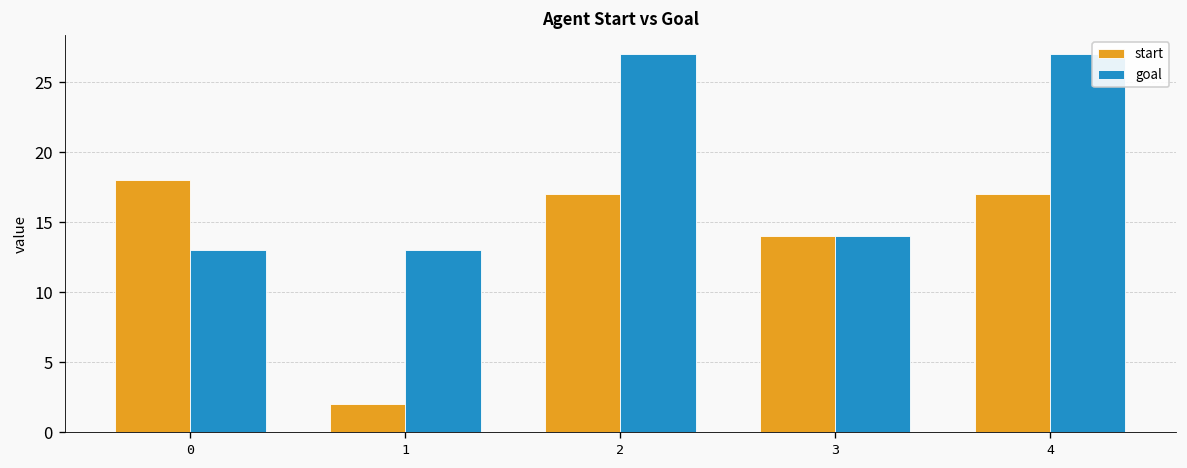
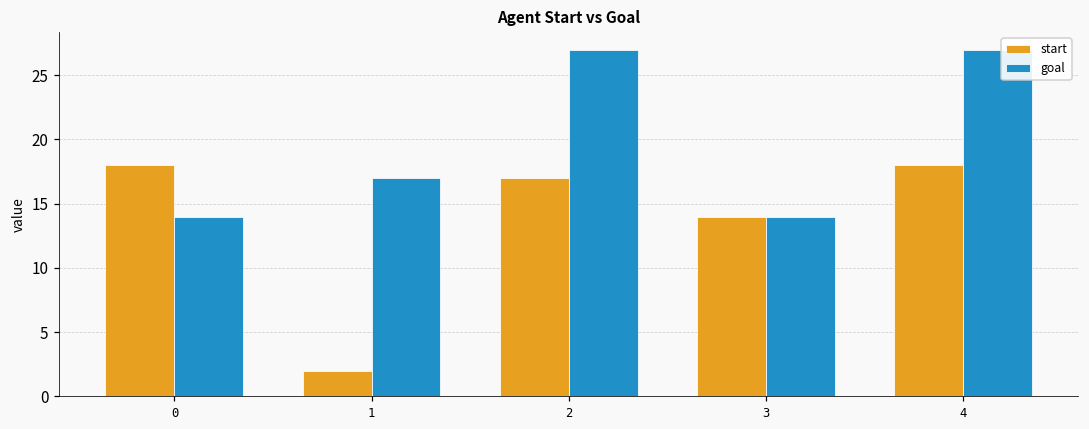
  {
    "start": {
      "0": 18,
      "1": 2,
      "2": 17,
      "3": 14,
-     "4": 17
+     "4": 18
    },
    "goal": {
-     "0": 13,
-     "1": 13,
+     "0": 14,
+     "1": 17,
      "2": 27,
      "3": 14,
      "4": 27
    }
  }
